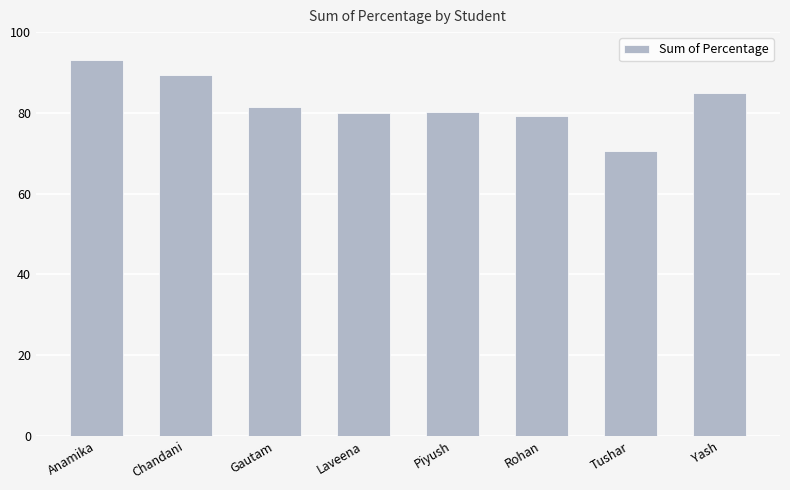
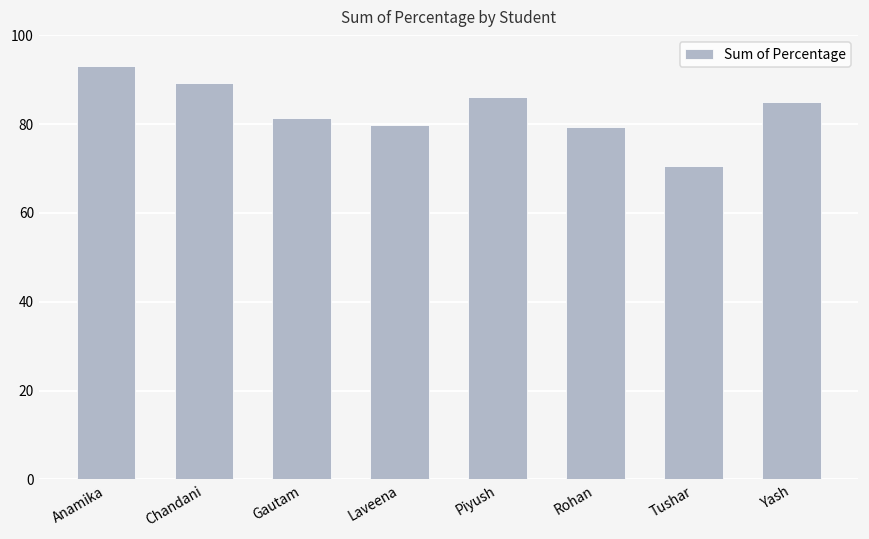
  {
    "Anamika": 93,
    "Chandani": 89,
    "Gautam": 81,
    "Laveena": 80,
-   "Piyush": 80,
+   "Piyush": 86,
    "Rohan": 79,
    "Tushar": 71,
    "Yash": 85
  }
